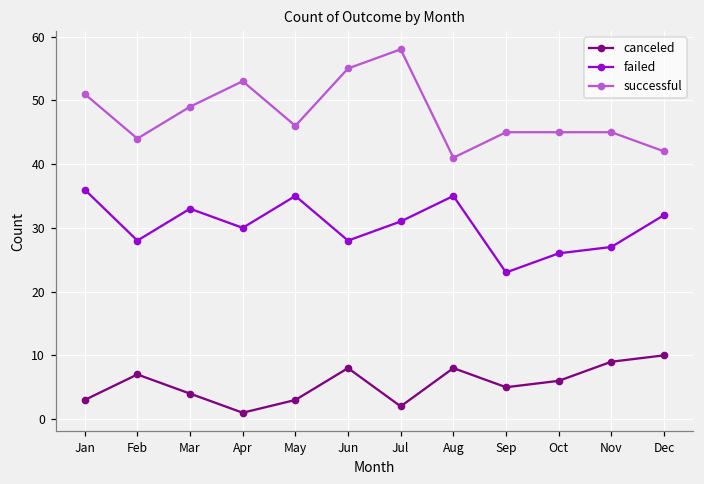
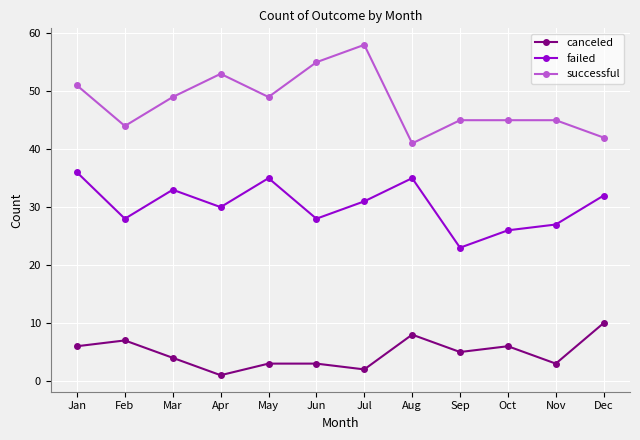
  {
    "canceled": {
-     "Jan": 3,
+     "Jan": 6,
      "Feb": 7,
      "Mar": 4,
      "Apr": 1,
      "May": 3,
-     "Jun": 8,
+     "Jun": 3,
      "Jul": 2,
      "Aug": 8,
      "Sep": 5,
      "Oct": 6,
-     "Nov": 9,
+     "Nov": 3,
      "Dec": 10
    },
    "failed": {
      "Jan": 36,
      "Feb": 28,
      "Mar": 33,
      "Apr": 30,
      "May": 35,
      "Jun": 28,
      "Jul": 31,
      "Aug": 35,
      "Sep": 23,
      "Oct": 26,
      "Nov": 27,
      "Dec": 32
    },
    "successful": {
      "Jan": 51,
      "Feb": 44,
      "Mar": 49,
      "Apr": 53,
-     "May": 46,
+     "May": 49,
      "Jun": 55,
      "Jul": 58,
      "Aug": 41,
      "Sep": 45,
      "Oct": 45,
      "Nov": 45,
      "Dec": 42
    }
  }
